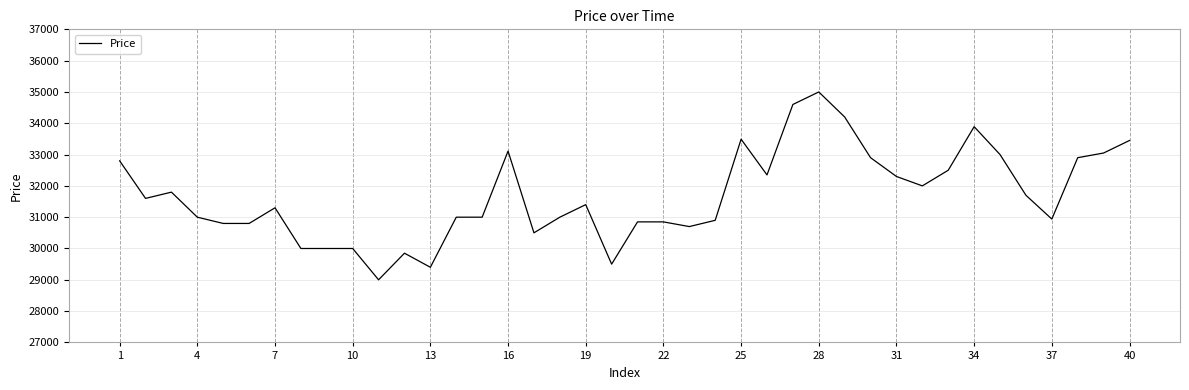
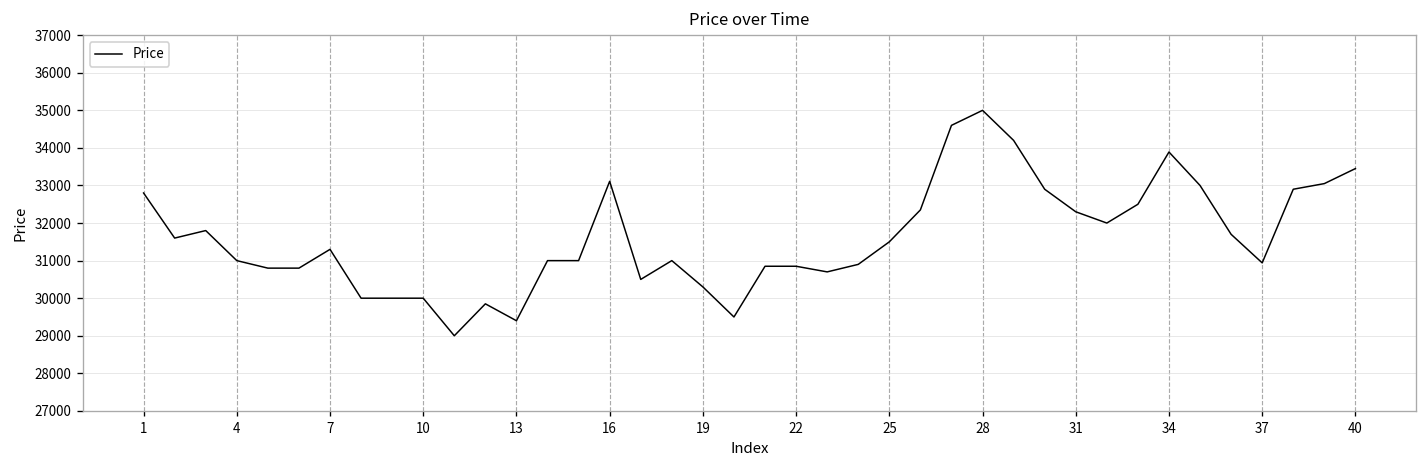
  {
    "1": 32800,
    "4": 31000,
    "7": 31300,
    "10": 30000,
    "13": 29400,
    "16": 33100,
-   "19": 31400,
+   "19": 30300,
    "22": 30900,
-   "25": 33500,
+   "25": 31500,
    "28": 35000,
    "31": 32300,
    "34": 33900,
    "37": 30900,
    "40": 33500
  }
